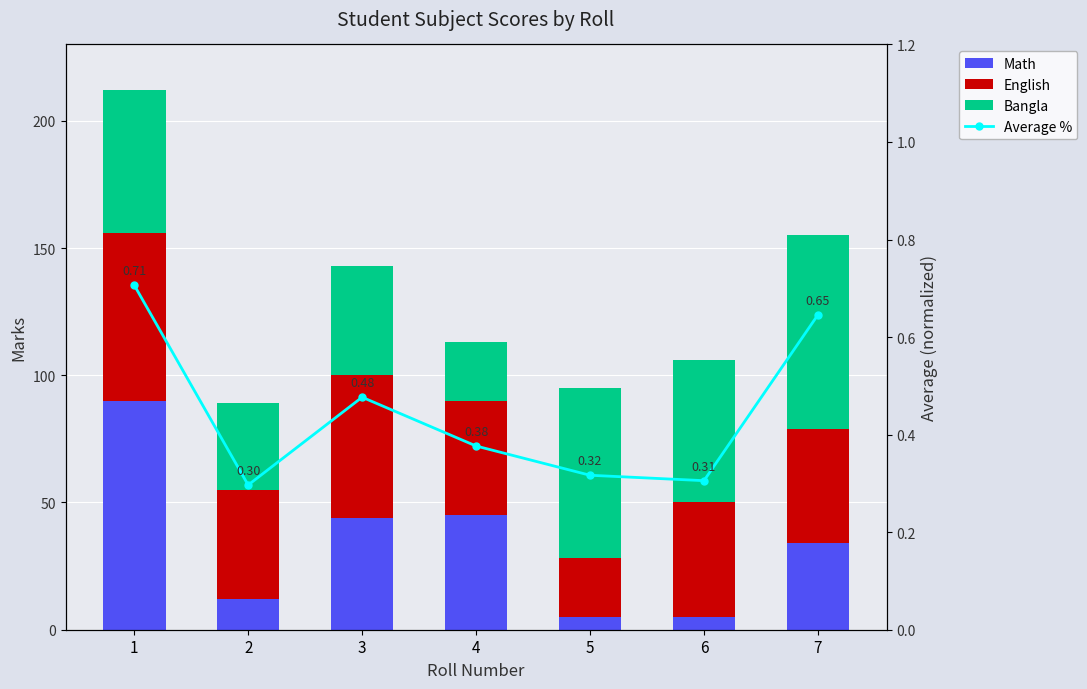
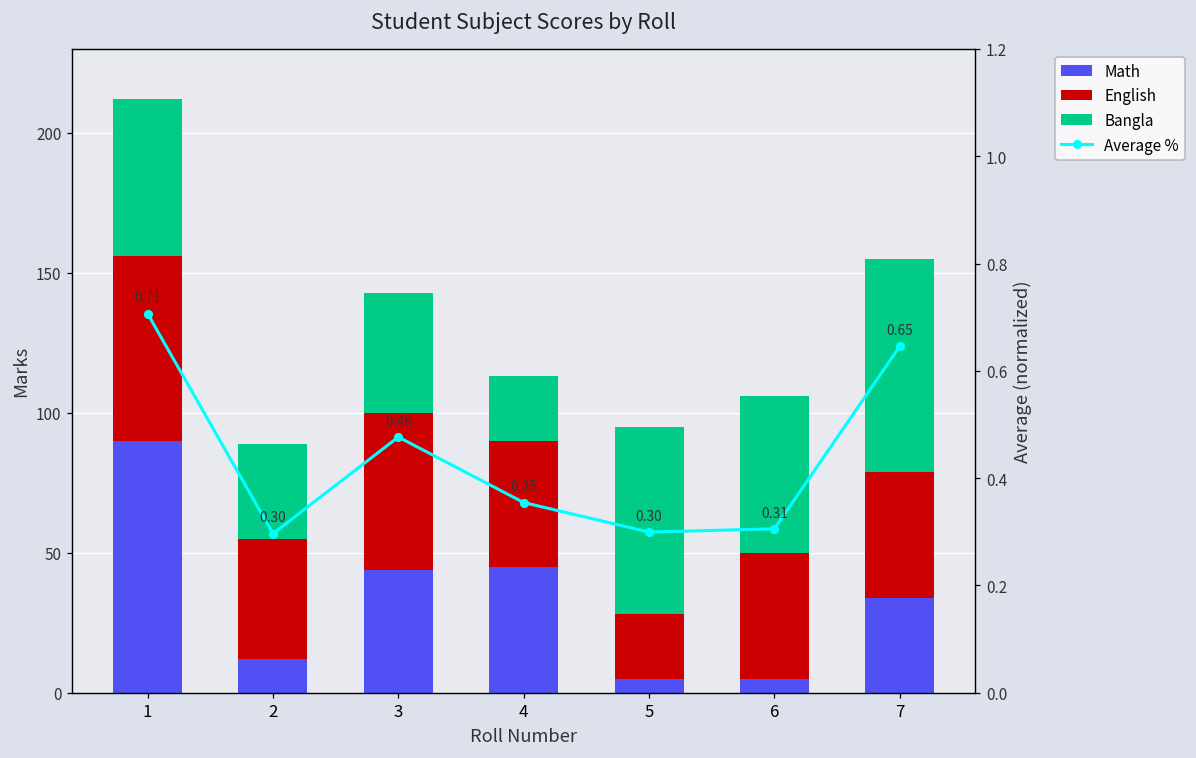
  {
    "Average %": {
      "1": 0.71,
      "2": 0.30,
      "3": 0.48,
-     "4": 0.38,
-     "5": 0.32,
+     "4": 0.35,
+     "5": 0.30,
      "6": 0.31,
      "7": 0.65
    }
  }
